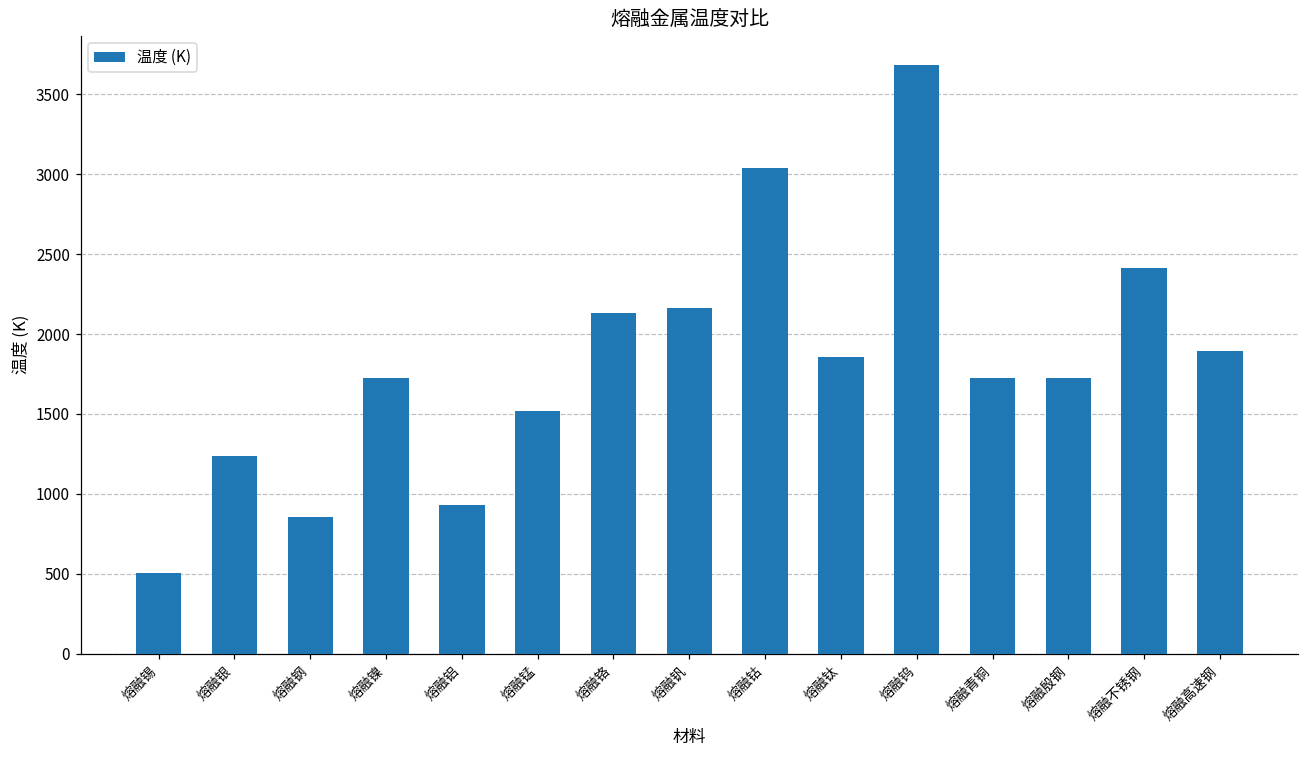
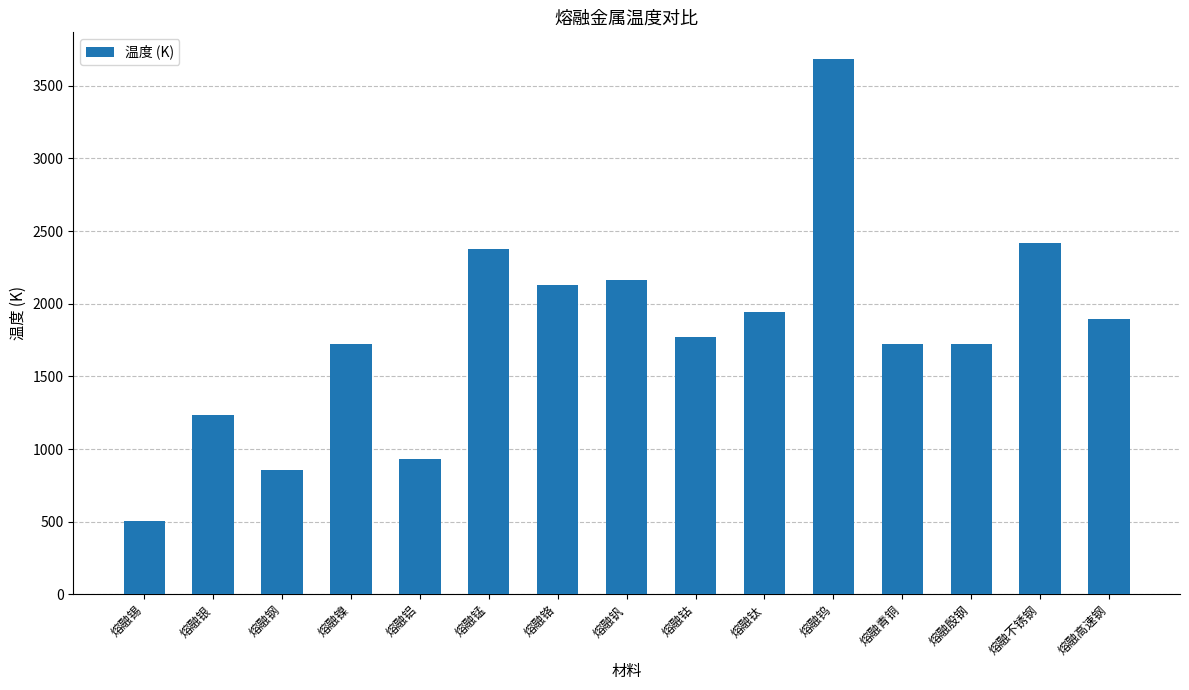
  {
    "熔融锡": 510,
    "熔融银": 1240,
    "熔融钢": 860,
    "熔融镍": 1730,
    "熔融铝": 930,
-   "熔融锰": 1520,
+   "熔融锰": 2380,
    "熔融铬": 2130,
    "熔融钒": 2160,
-   "熔融钴": 3040,
-   "熔融钛": 1860,
+   "熔融钴": 1770,
+   "熔融钛": 1940,
    "熔融钨": 3680,
    "熔融青铜": 1720,
    "熔融殷钢": 1720,
    "熔融不锈钢": 2420,
    "熔融高速钢": 1890
  }
